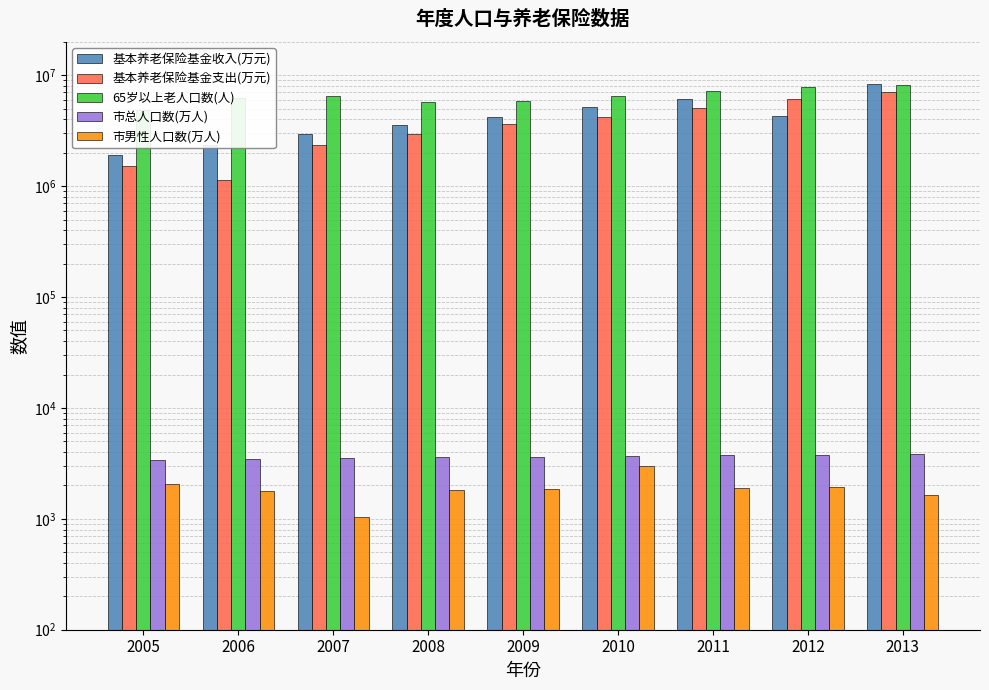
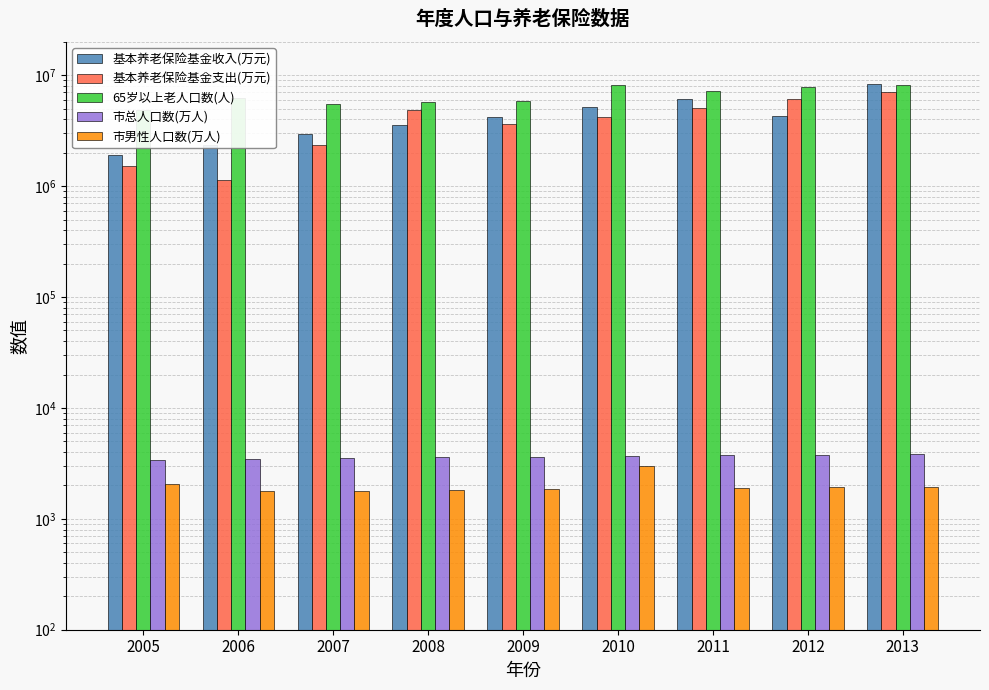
  {
    "基本养老保险基金收入(万元)": {
      "2005": 1900000,
      "2007": 2900000,
      "2008": 3500000,
      "2009": 4200000,
      "2010": 5000000,
      "2011": 6000000,
      "2012": 4300000,
      "2013": 8000000
    },
    "基本养老保险基金支出(万元)": {
      "2005": 1500000,
      "2006": 1100000,
      "2007": 2400000,
-     "2008": 3000000,
+     "2008": 5000000,
      "2009": 3600000,
      "2010": 4200000,
      "2011": 5000000,
      "2012": 6000000,
      "2013": 7000000
    },
    "65岁以上老人口数(人)": {
-     "2007": 7000000,
+     "2007": 6000000,
      "2008": 6000000,
      "2009": 6000000,
-     "2010": 7000000,
+     "2010": 8000000,
      "2011": 7000000,
      "2012": 8000000,
      "2013": 8000000
    },
    "市总人口数(万人)": {
      "2005": 3400,
      "2006": 3500,
      "2007": 3500,
      "2008": 3600,
      "2009": 3600,
      "2010": 3700,
      "2011": 3700,
      "2012": 3800,
      "2013": 3800
    },
    "市男性人口数(万人)": {
      "2005": 2100,
      "2006": 1800,
-     "2007": 1000,
+     "2007": 1800,
      "2008": 1800,
      "2009": 1900,
      "2010": 3000,
      "2011": 1900,
      "2012": 1900,
-     "2013": 1600
+     "2013": 1900
    }
  }
